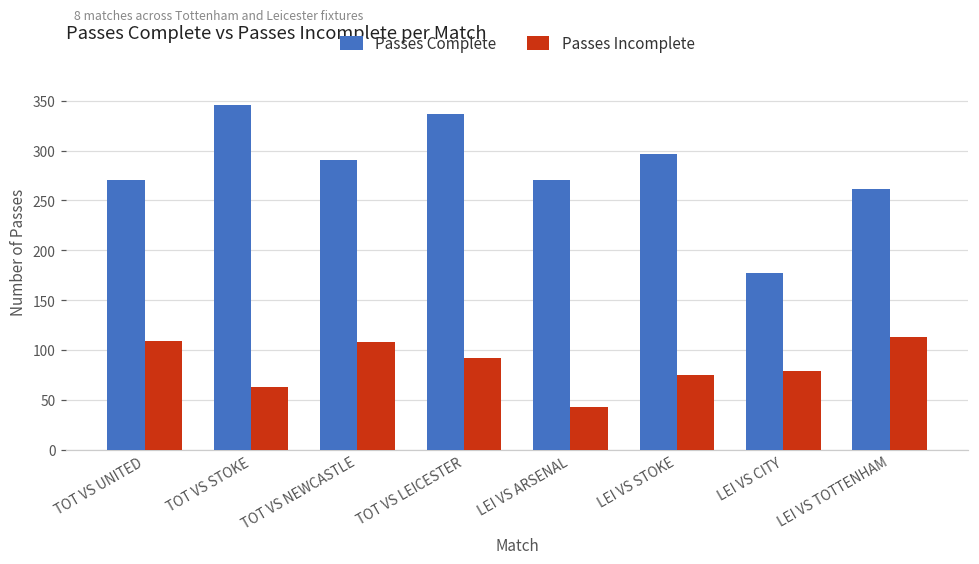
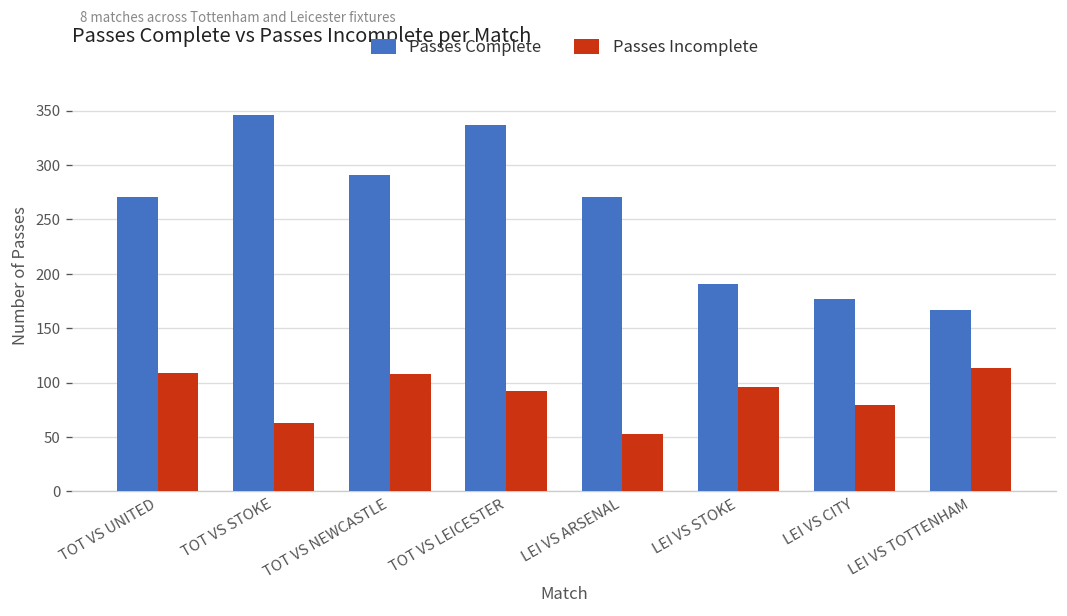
  {
    "Passes Complete": {
      "TOT VS UNITED": 270,
      "TOT VS STOKE": 350,
      "TOT VS NEWCASTLE": 290,
      "TOT VS LEICESTER": 340,
      "LEI VS ARSENAL": 270,
-     "LEI VS STOKE": 300,
+     "LEI VS STOKE": 190,
      "LEI VS CITY": 180,
-     "LEI VS TOTTENHAM": 260
+     "LEI VS TOTTENHAM": 170
    },
    "Passes Incomplete": {
      "TOT VS UNITED": 110,
      "TOT VS STOKE": 60,
      "TOT VS NEWCASTLE": 110,
      "TOT VS LEICESTER": 90,
-     "LEI VS ARSENAL": 40,
-     "LEI VS STOKE": 80,
+     "LEI VS ARSENAL": 50,
+     "LEI VS STOKE": 100,
      "LEI VS CITY": 80,
      "LEI VS TOTTENHAM": 110
    }
  }
